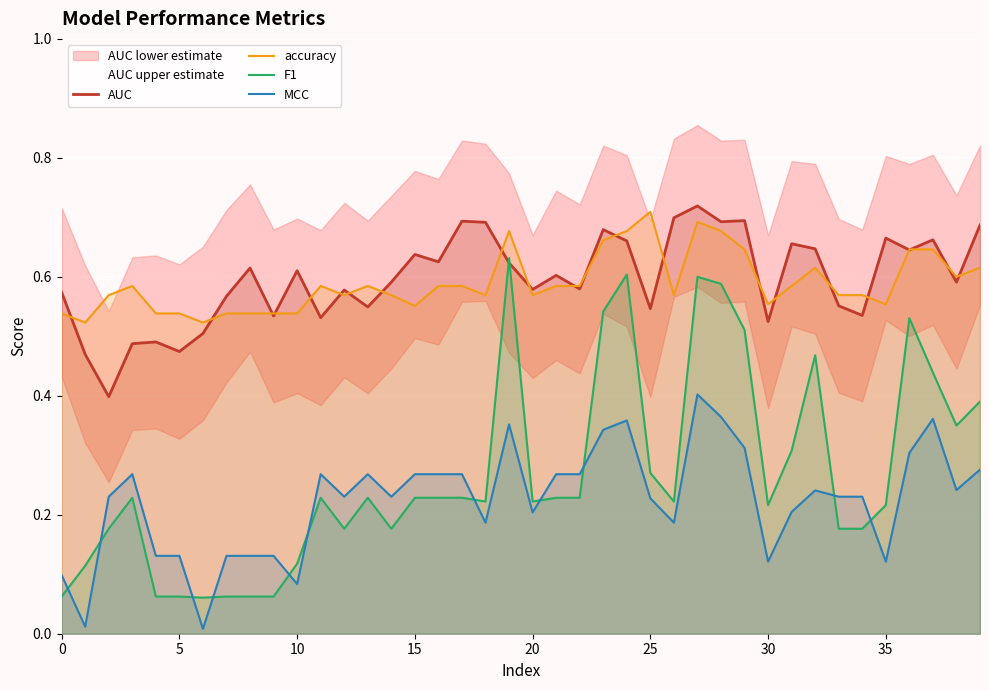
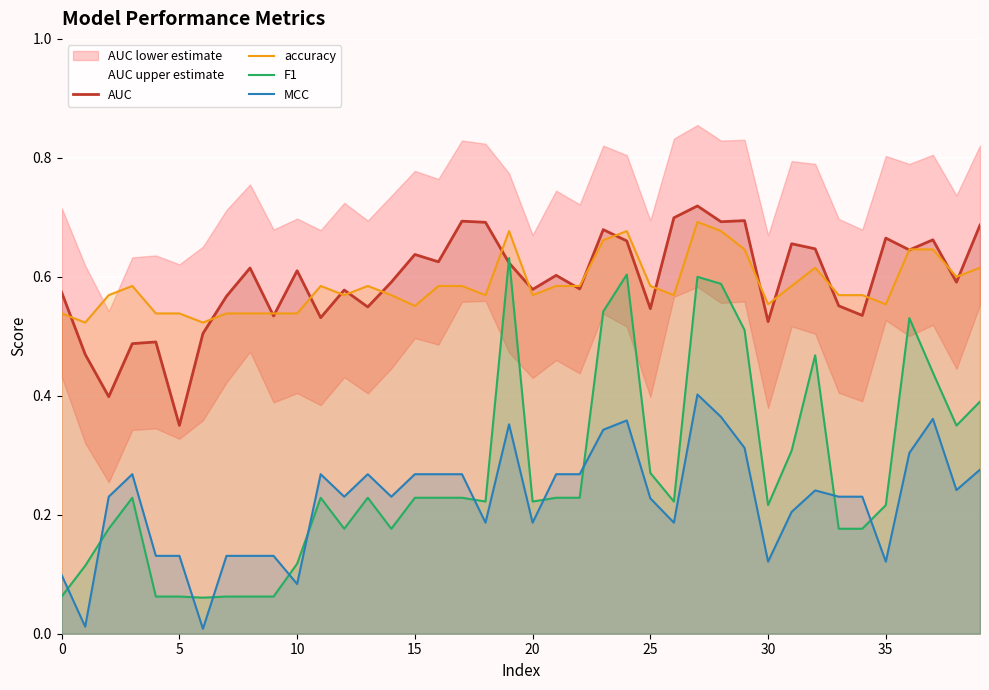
  {
    "AUC": {
      "0": 0.57,
-     "5": 0.47,
+     "5": 0.35,
      "10": 0.61,
      "15": 0.64,
      "20": 0.58,
      "25": 0.55,
      "30": 0.52,
      "35": 0.67
    },
    "accuracy": {
      "0": 0.54,
      "5": 0.54,
      "10": 0.54,
      "15": 0.55,
      "20": 0.57,
-     "25": 0.71,
+     "25": 0.58,
      "30": 0.55,
      "35": 0.55
    },
    "AUC upper estimate": {
      "0": 0.72,
      "5": 0.62,
      "10": 0.70,
      "15": 0.78,
      "20": 0.67,
      "25": 0.69,
      "30": 0.67,
      "35": 0.80
    },
    "F1": {
      "0": 0.06,
      "5": 0.06,
      "10": 0.12,
      "15": 0.23,
      "20": 0.22,
      "25": 0.27,
      "30": 0.22,
      "35": 0.22
    },
    "MCC": {
      "0": 0.10,
      "5": 0.13,
      "10": 0.08,
      "15": 0.27,
-     "20": 0.20,
+     "20": 0.19,
      "25": 0.23,
      "30": 0.12,
      "35": 0.12
    }
  }
